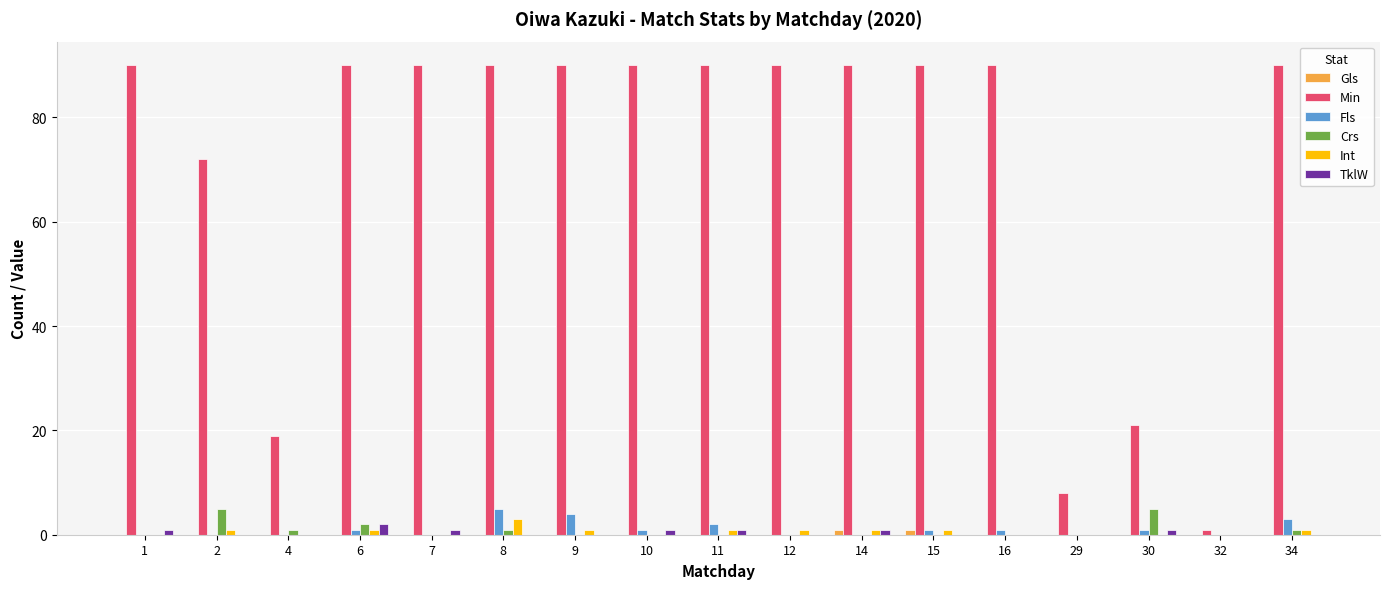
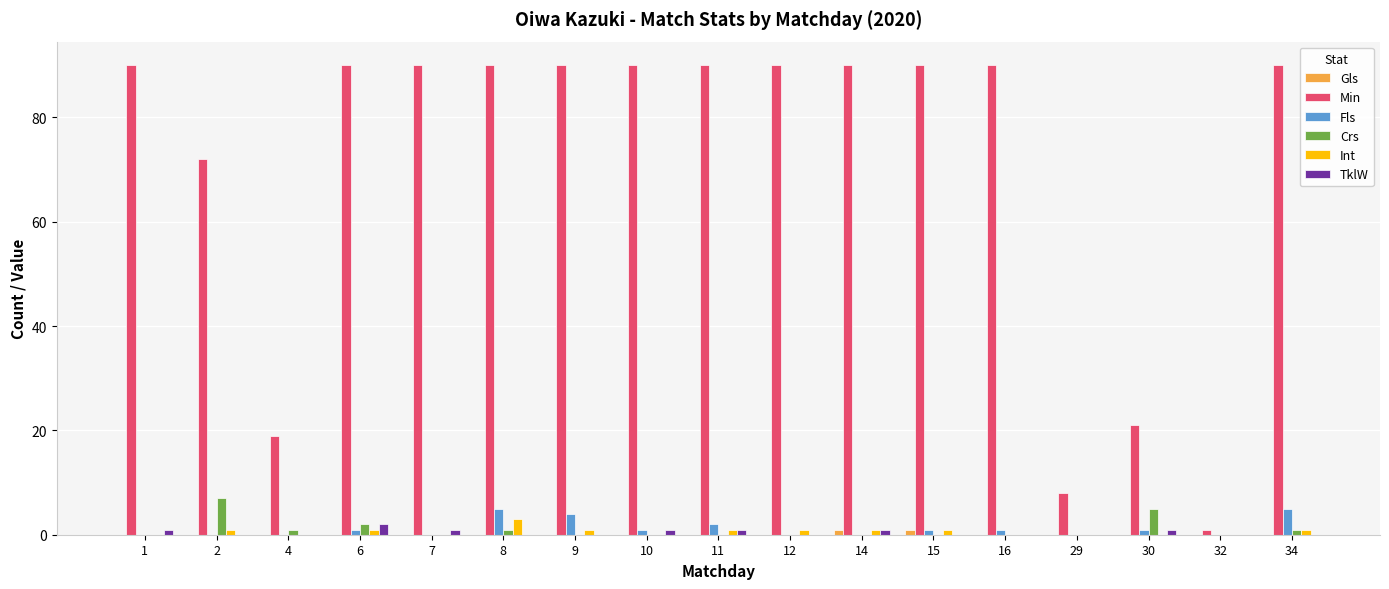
  {
    "Gls": {
      "1": 0,
      "2": 0,
      "4": 0,
      "6": 0,
      "7": 0,
      "8": 0,
      "9": 0,
      "10": 0,
      "11": 0,
      "12": 0,
      "14": 1,
      "15": 1,
      "16": 0,
      "29": 0,
      "30": 0,
      "32": 0,
      "34": 0
    },
    "Min": {
      "1": 90,
      "2": 72,
      "4": 19,
      "6": 90,
      "7": 90,
      "8": 90,
      "9": 90,
      "10": 90,
      "11": 90,
      "12": 90,
      "14": 90,
      "15": 90,
      "16": 90,
      "29": 8,
      "30": 21,
      "32": 1,
      "34": 90
    },
    "Fls": {
      "1": 0,
      "2": 0,
      "4": 0,
      "6": 1,
      "7": 0,
      "8": 5,
      "9": 4,
      "10": 1,
      "11": 2,
      "12": 0,
      "14": 0,
      "15": 1,
      "16": 1,
      "29": 0,
      "30": 1,
      "32": 0,
-     "34": 3
+     "34": 5
    },
    "Crs": {
      "1": 0,
-     "2": 5,
+     "2": 7,
      "4": 1,
      "6": 2,
      "7": 0,
      "8": 1,
      "9": 0,
      "10": 0,
      "11": 0,
      "12": 0,
      "14": 0,
      "15": 0,
      "16": 0,
      "29": 0,
      "30": 5,
      "32": 0,
      "34": 1
    },
    "Int": {
      "1": 0,
      "2": 1,
      "4": 0,
      "6": 1,
      "7": 0,
      "8": 3,
      "9": 1,
      "10": 0,
      "11": 1,
      "12": 1,
      "14": 1,
      "15": 1,
      "16": 0,
      "29": 0,
      "30": 0,
      "32": 0,
      "34": 1
    },
    "TklW": {
      "1": 1,
      "2": 0,
      "4": 0,
      "6": 2,
      "7": 1,
      "8": 0,
      "9": 0,
      "10": 1,
      "11": 1,
      "12": 0,
      "14": 1,
      "15": 0,
      "16": 0,
      "29": 0,
      "30": 1,
      "32": 0,
      "34": 0
    }
  }
